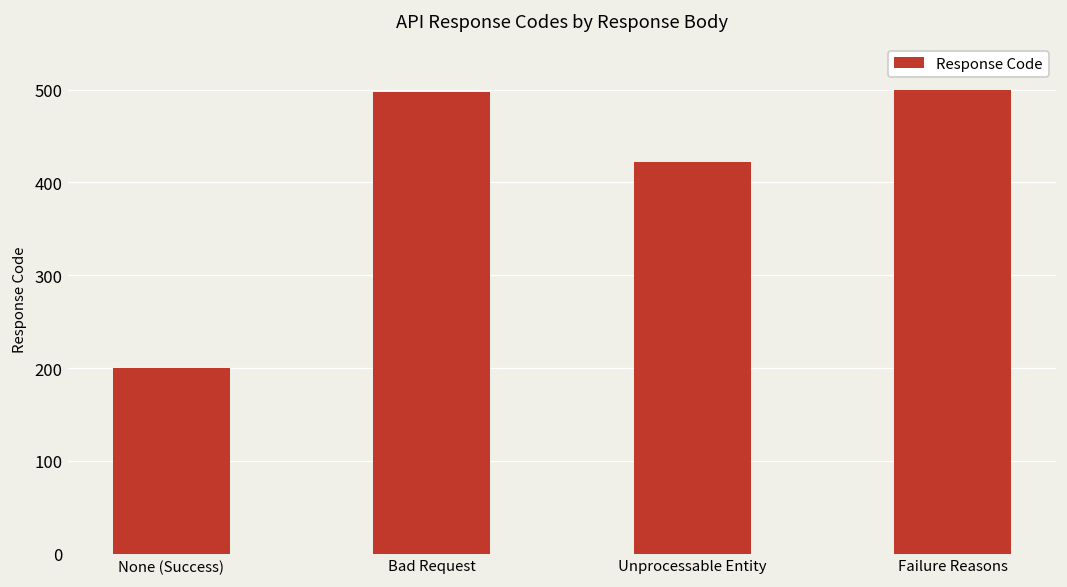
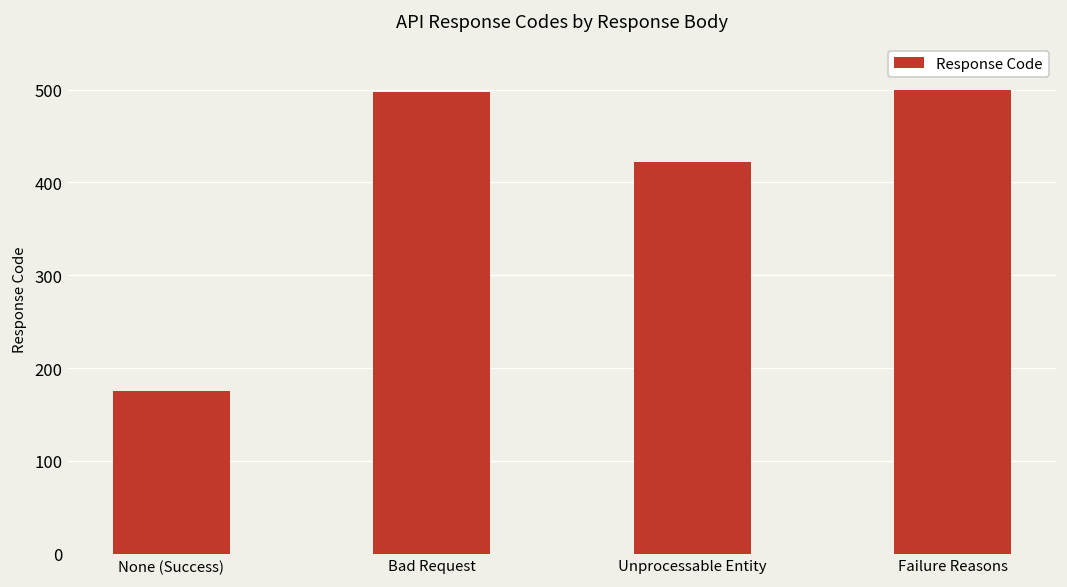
  {
-   "None (Success)": 200,
+   "None (Success)": 180,
    "Bad Request": 500,
    "Unprocessable Entity": 420,
    "Failure Reasons": 500
  }
